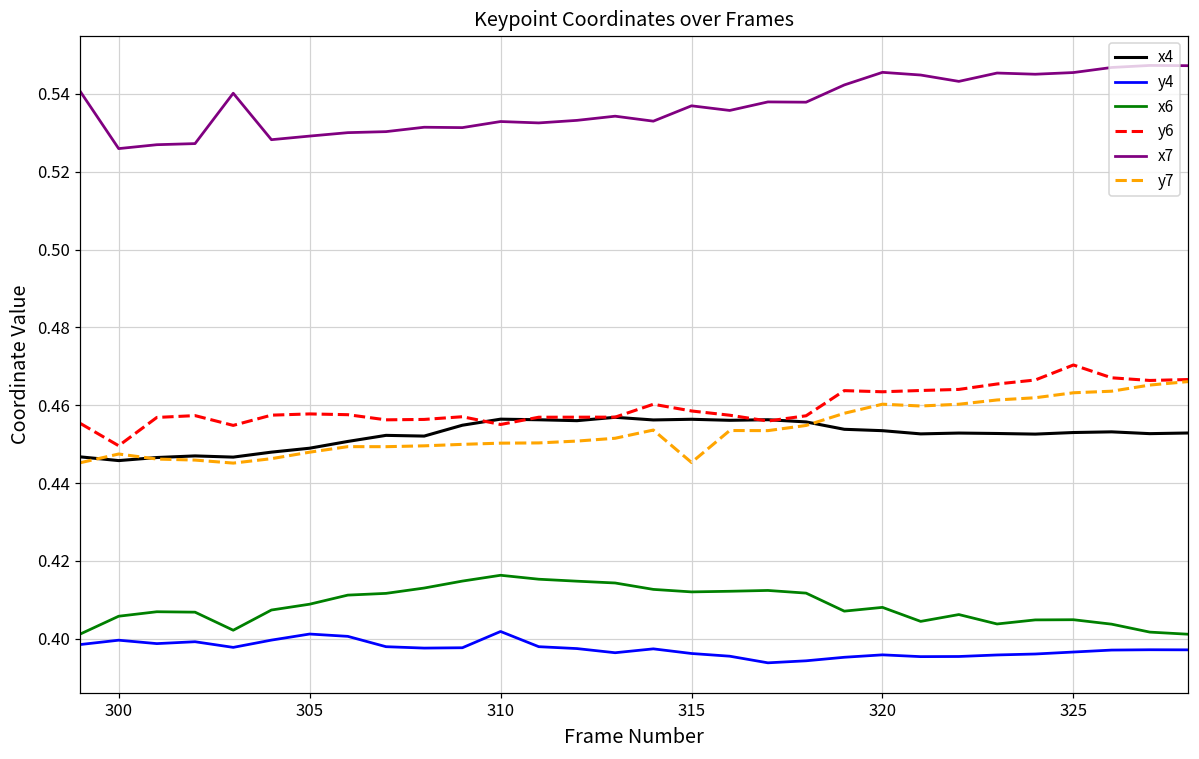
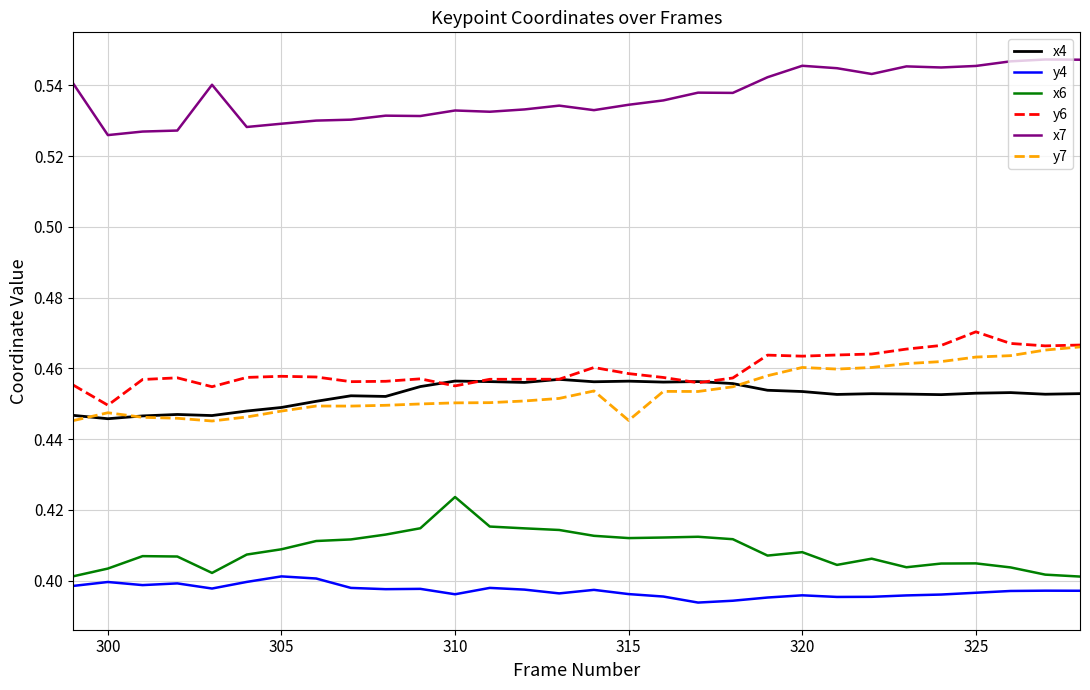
  {
    "x4": {
      "300": 0.446,
      "305": 0.449,
      "310": 0.456,
      "315": 0.456,
      "320": 0.453,
      "325": 0.453
    },
    "y4": {
      "300": 0.400,
      "305": 0.401,
-     "310": 0.402,
+     "310": 0.396,
      "315": 0.396,
      "320": 0.396,
      "325": 0.397
    },
    "x6": {
-     "300": 0.406,
+     "300": 0.403,
      "305": 0.409,
-     "310": 0.416,
+     "310": 0.424,
      "315": 0.412,
      "320": 0.408,
      "325": 0.405
    },
    "y6": {
      "300": 0.450,
      "305": 0.458,
      "310": 0.455,
      "315": 0.459,
      "320": 0.463,
      "325": 0.470
    },
    "x7": {
      "300": 0.526,
      "305": 0.529,
      "310": 0.533,
-     "315": 0.537,
+     "315": 0.535,
      "320": 0.546,
      "325": 0.545
    },
    "y7": {
      "300": 0.447,
      "305": 0.448,
      "310": 0.450,
      "315": 0.445,
      "320": 0.460,
      "325": 0.463
    }
  }
